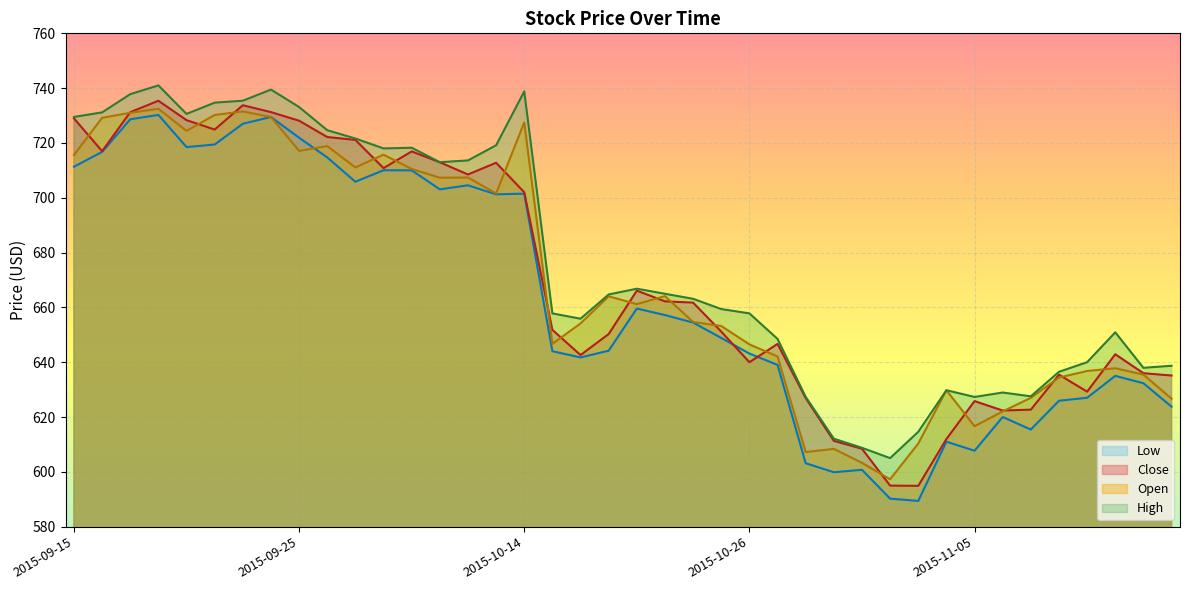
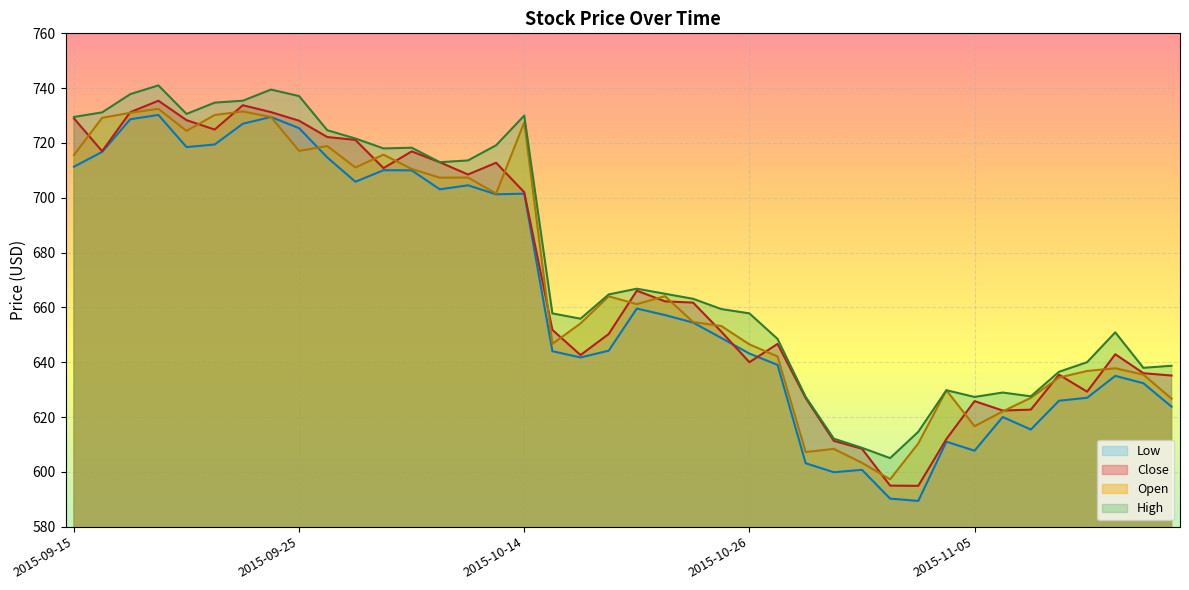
  {
    "Low": {
      "2015-09-15": 711,
-     "2015-09-25": 722,
+     "2015-09-25": 725,
      "2015-10-26": 643,
      "2015-11-05": 608
    },
    "Close": {
      "2015-09-25": 728,
      "2015-10-26": 640,
      "2015-11-05": 626
    },
    "Open": {
      "2015-09-15": 716,
      "2015-09-25": 717,
      "2015-10-14": 728,
      "2015-10-26": 647,
      "2015-11-05": 617
    },
    "High": {
-     "2015-09-25": 733,
-     "2015-10-14": 739,
+     "2015-09-25": 737,
+     "2015-10-14": 730,
      "2015-10-26": 658,
      "2015-11-05": 627
    }
  }
